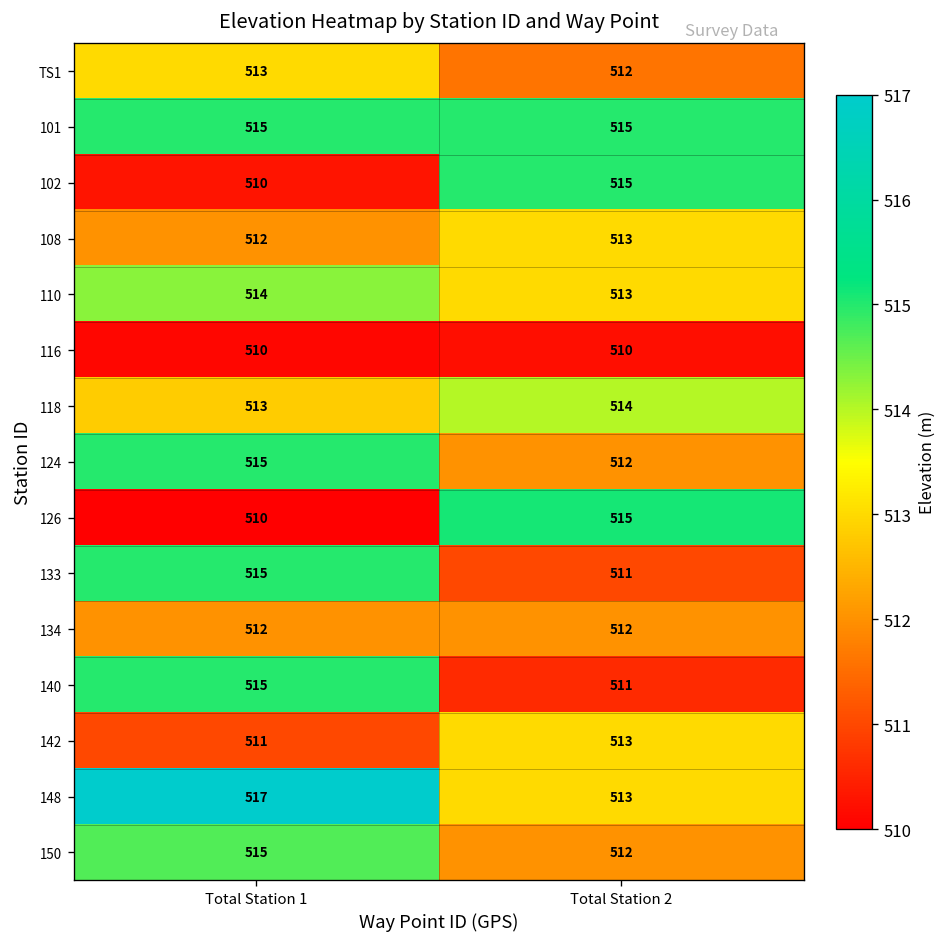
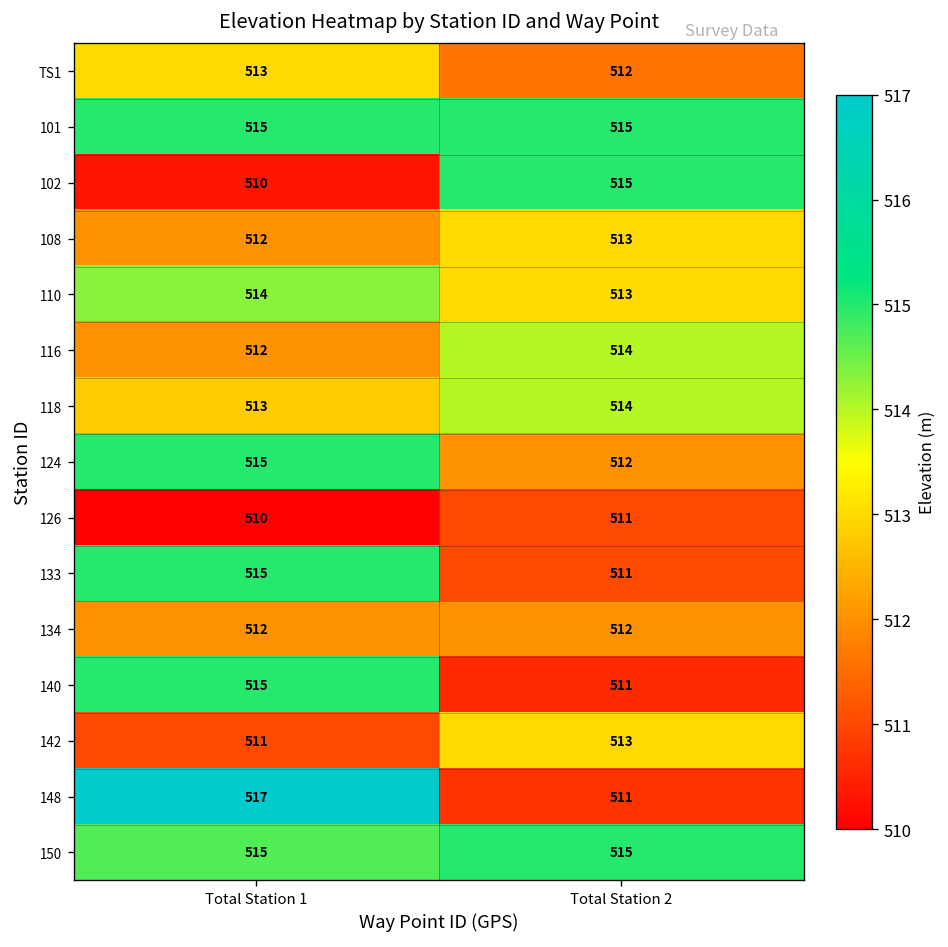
  {
    "TS1": {
      "Total Station 1": 513,
      "Total Station 2": 512
    },
    "101": {
      "Total Station 1": 515,
      "Total Station 2": 515
    },
    "102": {
      "Total Station 1": 510,
      "Total Station 2": 515
    },
    "108": {
      "Total Station 1": 512,
      "Total Station 2": 513
    },
    "110": {
      "Total Station 1": 514,
      "Total Station 2": 513
    },
    "116": {
-     "Total Station 1": 510,
-     "Total Station 2": 510
+     "Total Station 1": 512,
+     "Total Station 2": 514
    },
    "118": {
      "Total Station 1": 513,
      "Total Station 2": 514
    },
    "124": {
      "Total Station 1": 515,
      "Total Station 2": 512
    },
    "126": {
      "Total Station 1": 510,
-     "Total Station 2": 515
+     "Total Station 2": 511
    },
    "133": {
      "Total Station 1": 515,
      "Total Station 2": 511
    },
    "134": {
      "Total Station 1": 512,
      "Total Station 2": 512
    },
    "140": {
      "Total Station 1": 515,
      "Total Station 2": 511
    },
    "142": {
      "Total Station 1": 511,
      "Total Station 2": 513
    },
    "148": {
      "Total Station 1": 517,
-     "Total Station 2": 513
+     "Total Station 2": 511
    },
    "150": {
      "Total Station 1": 515,
-     "Total Station 2": 512
+     "Total Station 2": 515
    }
  }
